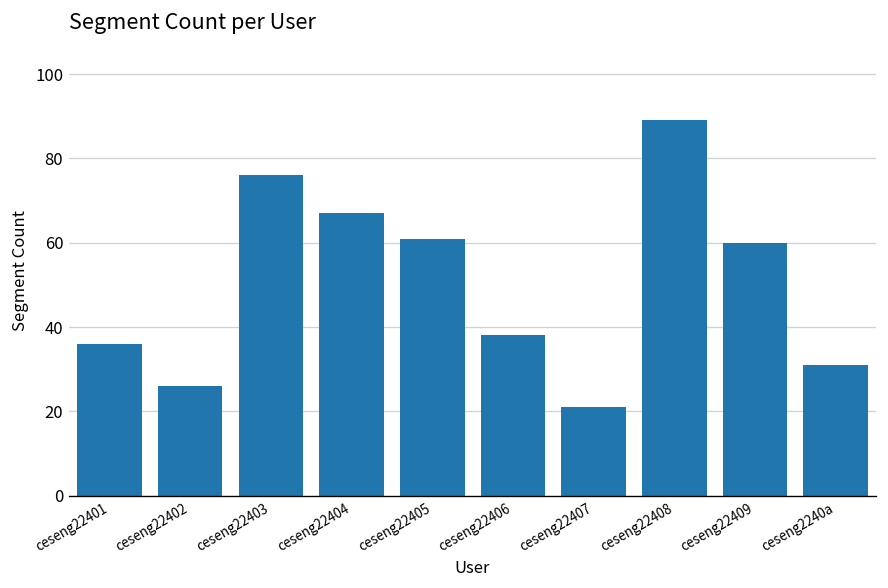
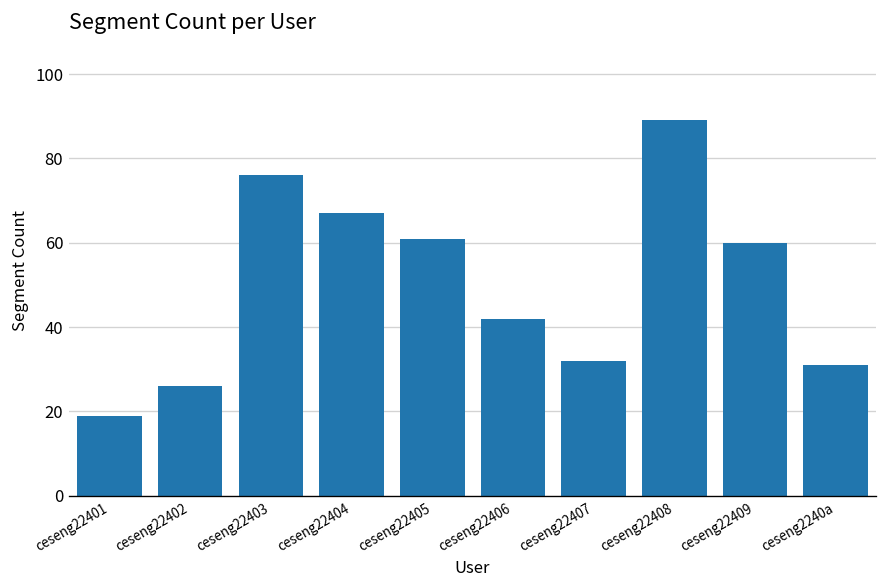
  {
-   "ceseng22401": 36,
+   "ceseng22401": 19,
    "ceseng22402": 26,
    "ceseng22403": 76,
    "ceseng22404": 67,
    "ceseng22405": 61,
-   "ceseng22406": 38,
-   "ceseng22407": 21,
+   "ceseng22406": 42,
+   "ceseng22407": 32,
    "ceseng22408": 89,
    "ceseng22409": 60,
    "ceseng2240a": 31
  }
